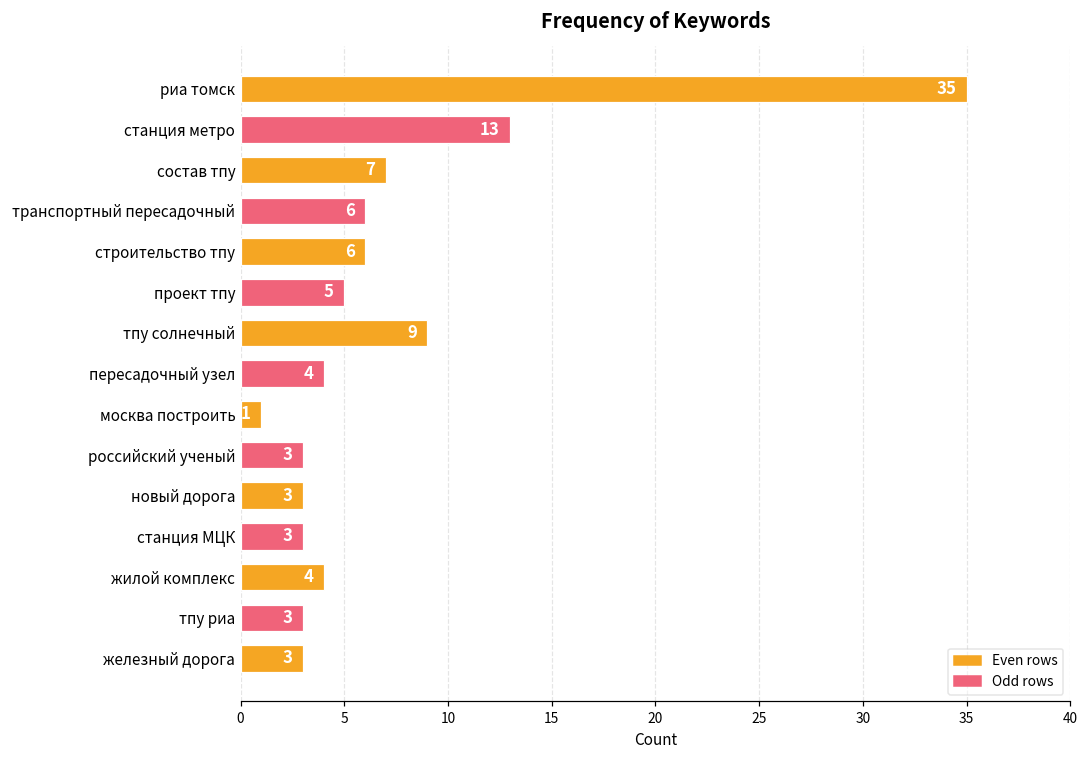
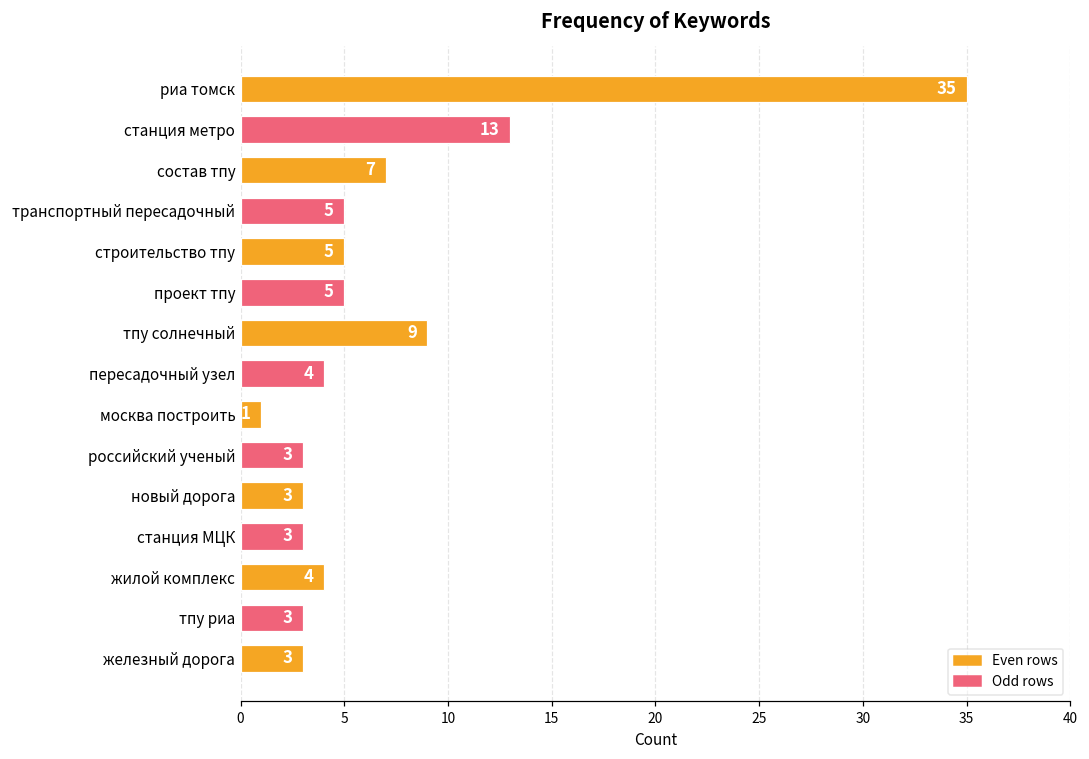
  {
    "риа томск": 35,
    "станция метро": 13,
    "состав тпу": 7,
-   "транспортный пересадочный": 6,
-   "строительство тпу": 6,
+   "транспортный пересадочный": 5,
+   "строительство тпу": 5,
    "проект тпу": 5,
    "тпу солнечный": 9,
    "пересадочный узел": 4,
    "москва построить": 1,
    "российский ученый": 3,
    "новый дорога": 3,
    "станция МЦК": 3,
    "жилой комплекс": 4,
    "тпу риа": 3,
    "железный дорога": 3
  }
